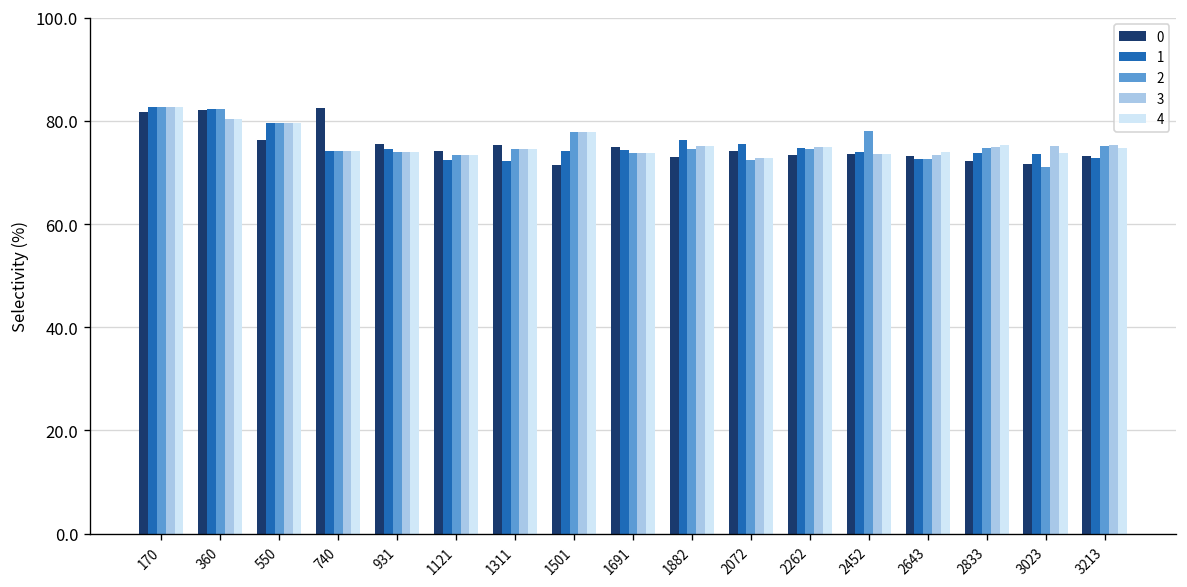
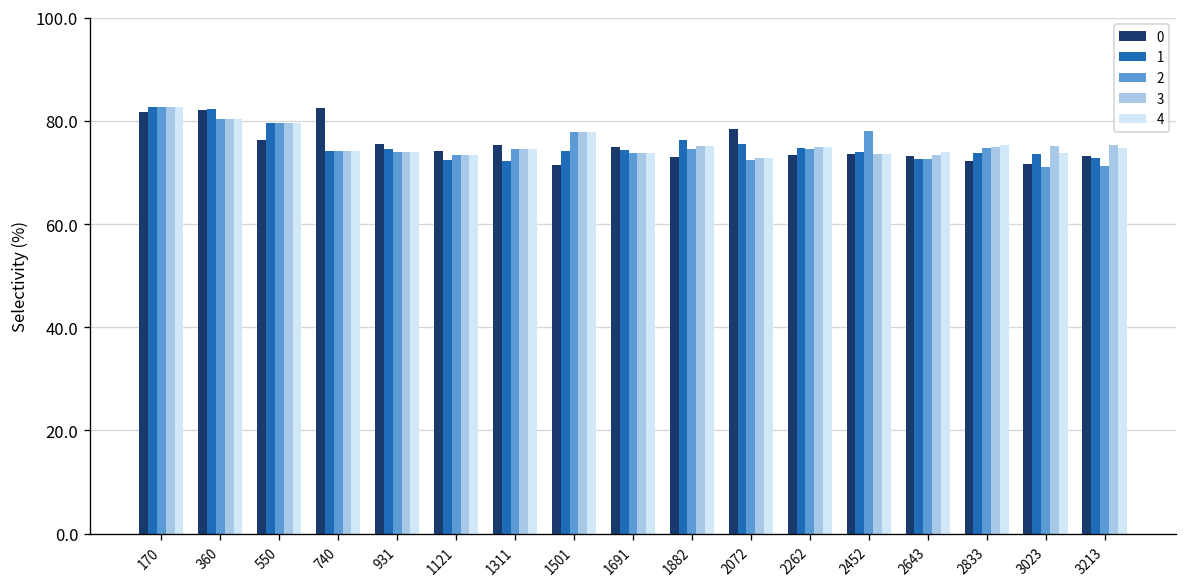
  {
    "0": {
      "170": 82,
      "360": 82,
      "550": 76,
      "740": 82,
      "931": 76,
      "1121": 74,
      "1311": 75,
      "1501": 71,
      "1691": 75,
      "1882": 73,
-     "2072": 74,
+     "2072": 78,
      "2262": 73,
      "2452": 74,
      "2643": 73,
      "2833": 72,
      "3023": 72,
      "3213": 73
    },
    "1": {
      "170": 83,
      "360": 82,
      "550": 79,
      "740": 74,
      "931": 75,
      "1121": 72,
      "1311": 72,
      "1501": 74,
      "1691": 74,
      "1882": 76,
      "2072": 76,
      "2262": 75,
      "2452": 74,
      "2643": 73,
      "2833": 74,
      "3023": 74,
      "3213": 73
    },
    "2": {
      "170": 83,
-     "360": 82,
+     "360": 80,
      "550": 79,
      "740": 74,
      "931": 74,
      "1121": 73,
      "1311": 75,
      "1501": 78,
      "1691": 74,
      "1882": 74,
      "2072": 72,
      "2262": 74,
      "2452": 78,
      "2643": 73,
      "2833": 75,
      "3023": 71,
-     "3213": 75
+     "3213": 71
    }
  }
